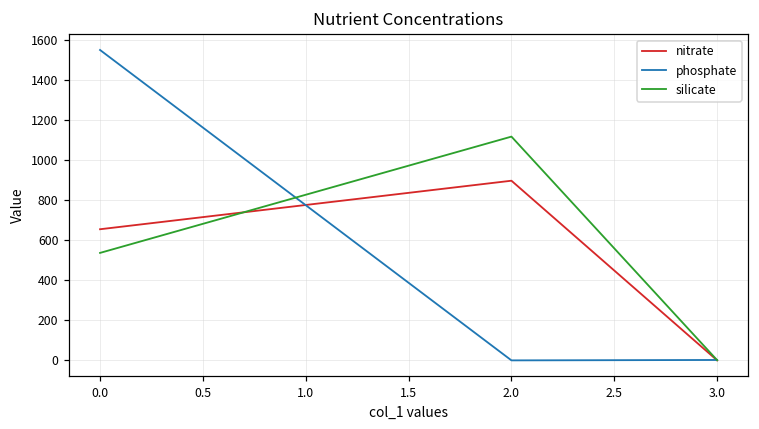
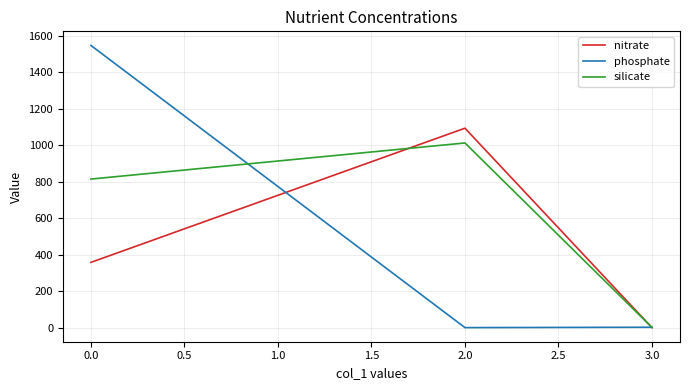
  {
    "nitrate": {
-     "0.0": 650,
-     "2.0": 900
+     "0.0": 360,
+     "2.0": 1090
    },
    "phosphate": {
      "0.0": 1550,
      "2.0": 0
    },
    "silicate": {
-     "0.0": 540,
-     "2.0": 1120
+     "0.0": 820,
+     "2.0": 1010
    }
  }
